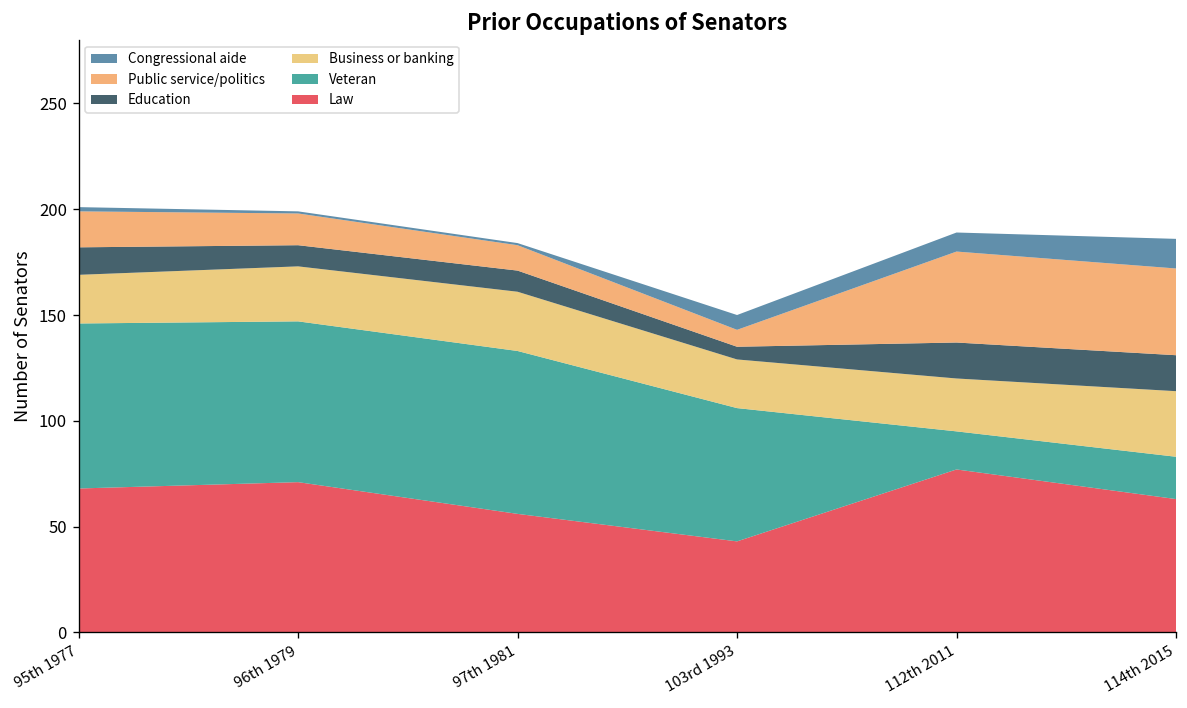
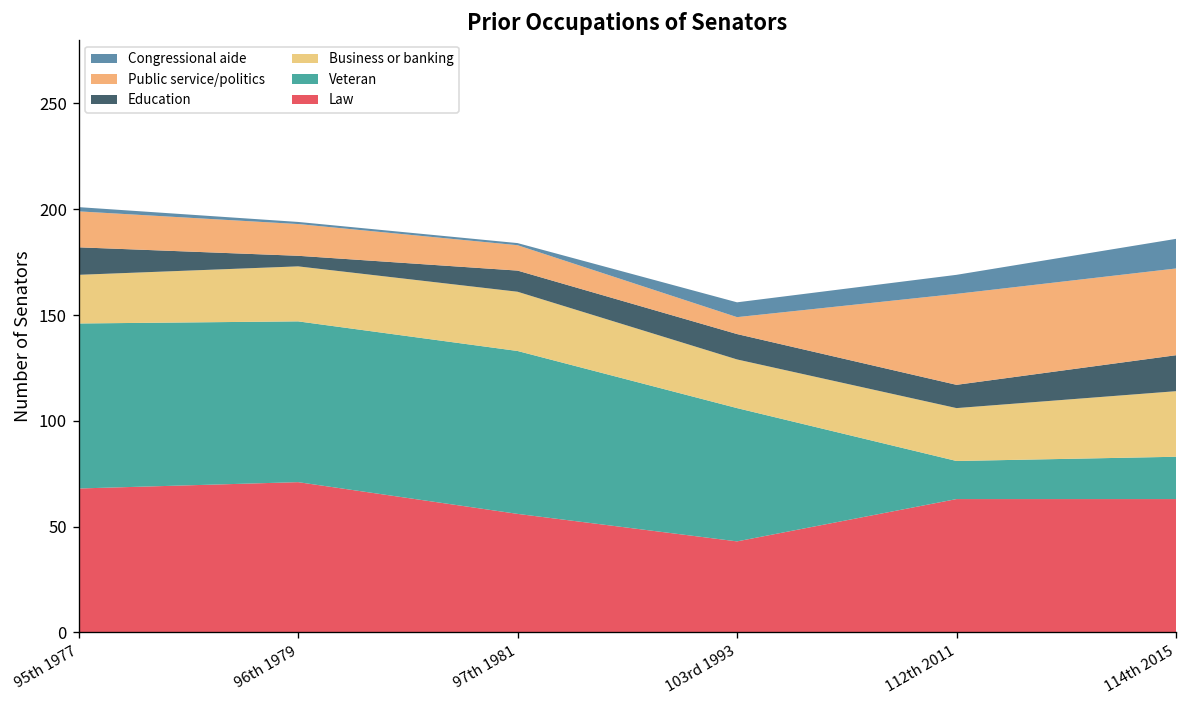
  {
    "Law": {
      "95th 1977": 68,
      "96th 1979": 71,
      "97th 1981": 56,
      "103rd 1993": 43,
-     "112th 2011": 77,
+     "112th 2011": 63,
      "114th 2015": 63
    },
    "Education": {
      "95th 1977": 13,
-     "96th 1979": 10,
+     "96th 1979": 5,
      "97th 1981": 10,
-     "103rd 1993": 6,
-     "112th 2011": 17,
+     "103rd 1993": 12,
+     "112th 2011": 11,
      "114th 2015": 17
    }
  }
